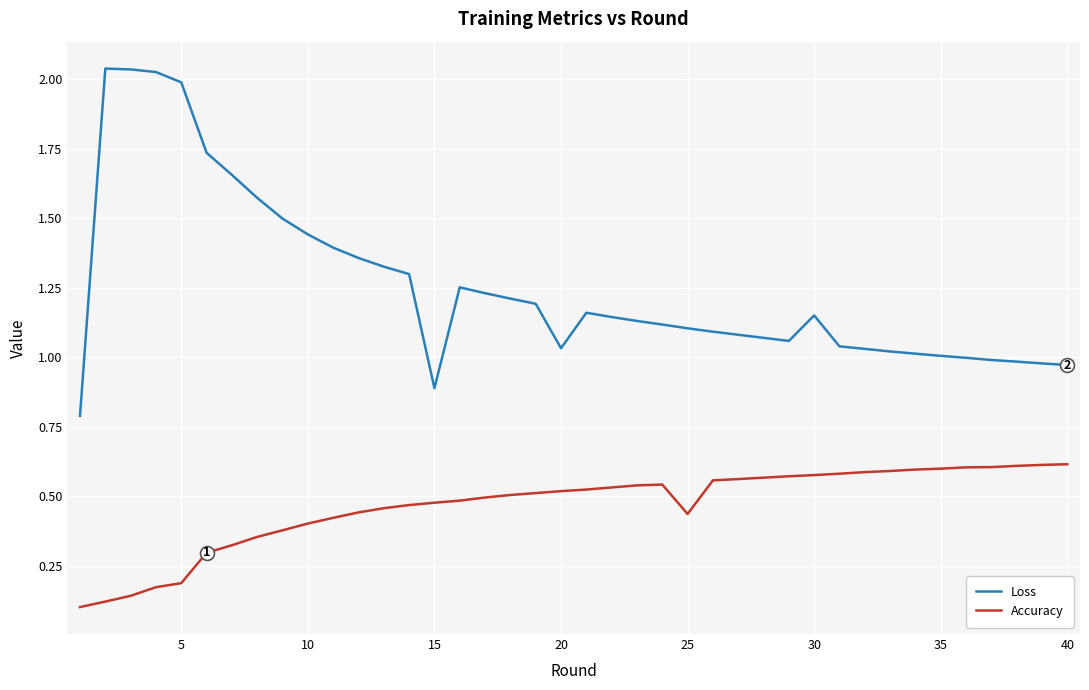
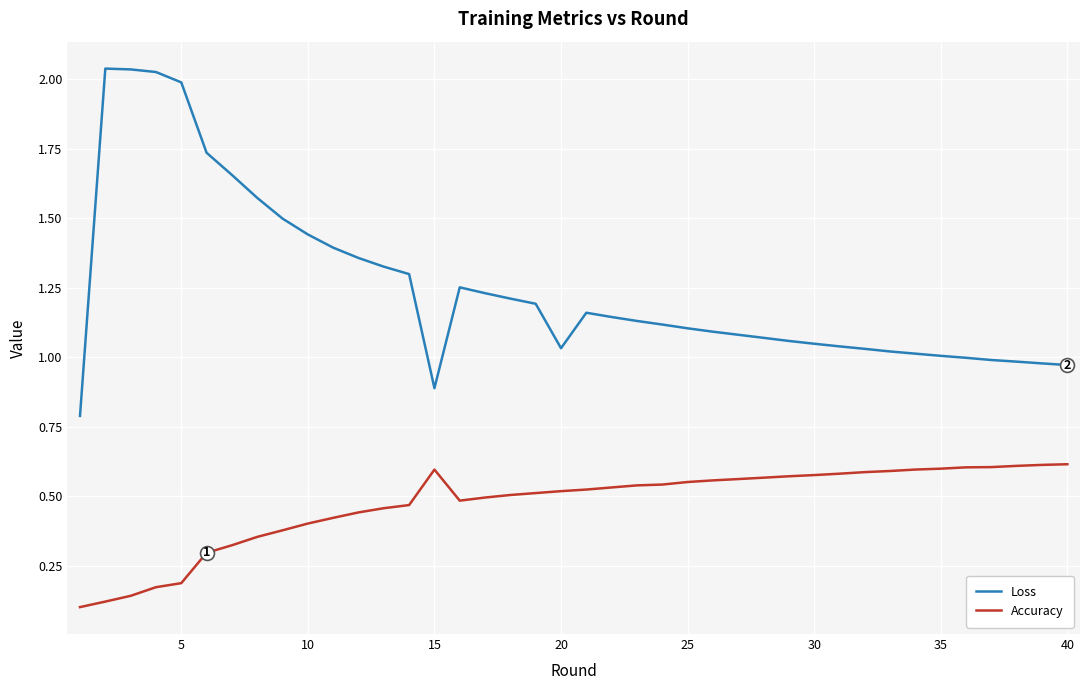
  {
    "Loss": {
      "5": 1.99,
      "10": 1.44,
      "15": 0.89,
      "20": 1.03,
      "25": 1.10,
-     "30": 1.15,
+     "30": 1.05,
      "35": 1.01
    },
    "Accuracy": {
      "5": 0.19,
      "10": 0.40,
-     "15": 0.48,
+     "15": 0.60,
      "20": 0.52,
-     "25": 0.44,
+     "25": 0.55,
      "30": 0.58,
      "35": 0.60,
      "40": 0.62
    }
  }
